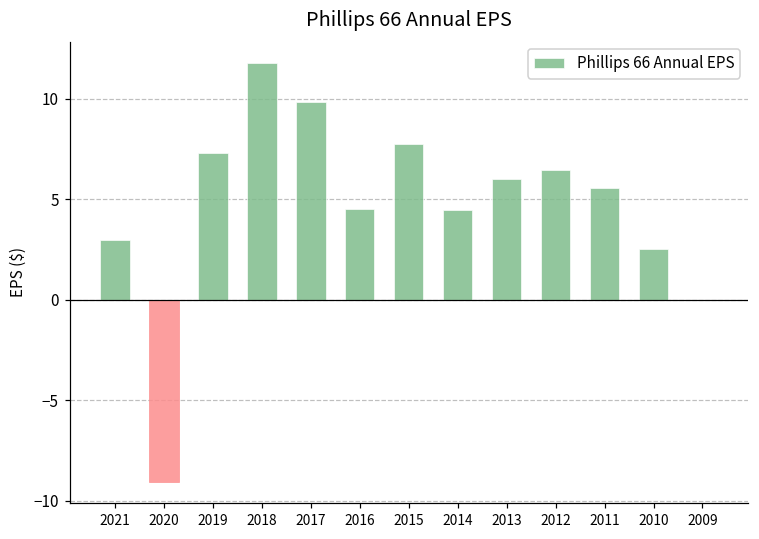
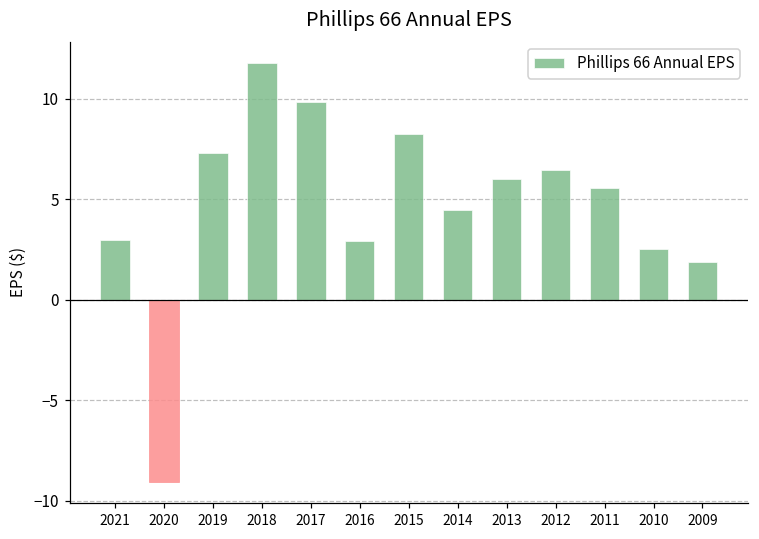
  {
    "2021": 3.0,
    "2020": -9.1,
    "2019": 7.3,
    "2018": 11.8,
    "2017": 9.9,
-   "2016": 4.5,
-   "2015": 7.7,
+   "2016": 2.9,
+   "2015": 8.3,
    "2014": 4.5,
    "2013": 6.0,
    "2012": 6.5,
    "2011": 5.6,
    "2010": 2.5,
-   "2009": 0.0
+   "2009": 1.9
  }
